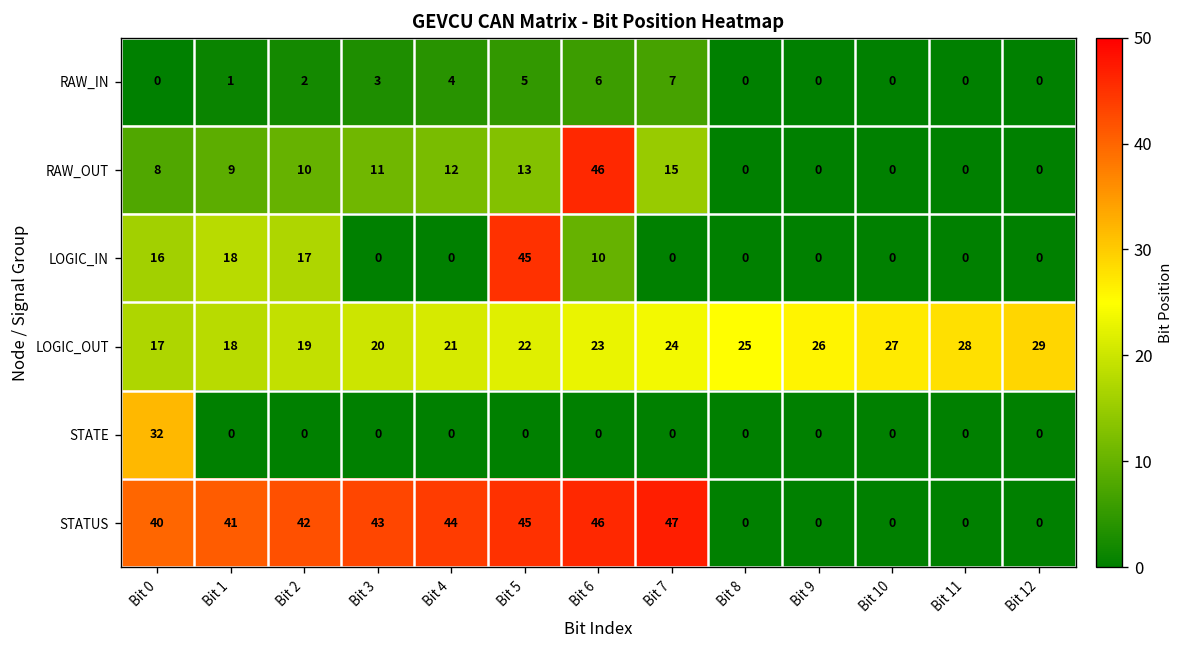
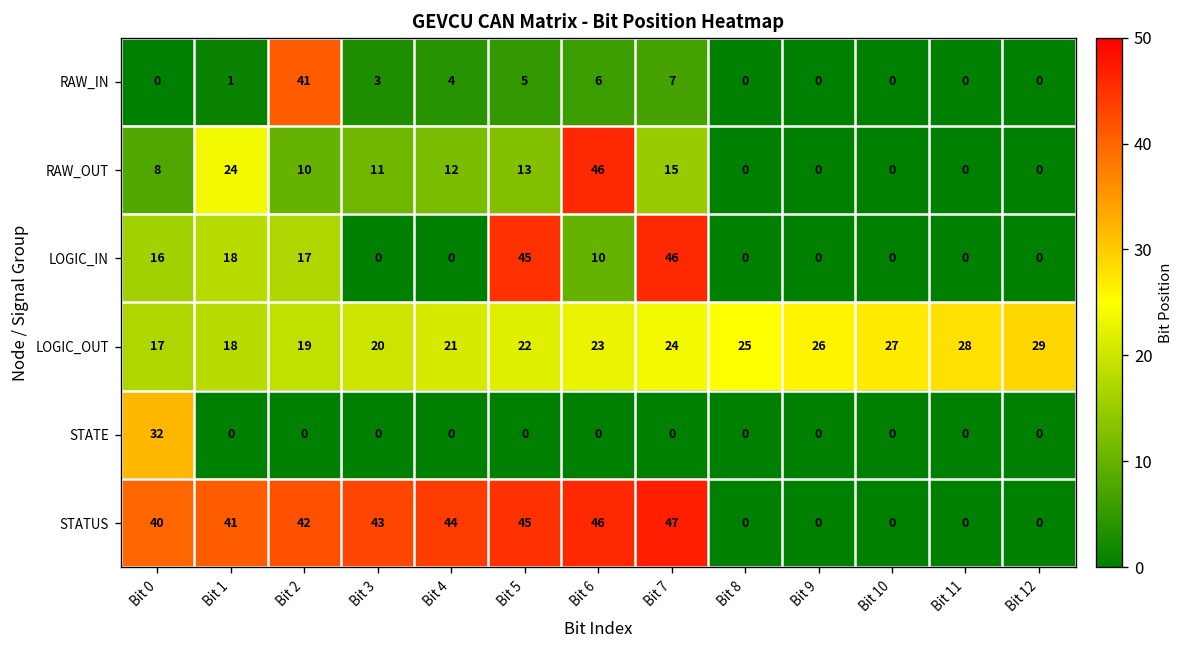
  {
    "RAW_IN": {
      "Bit 0": 0,
      "Bit 1": 1,
-     "Bit 2": 2,
+     "Bit 2": 41,
      "Bit 3": 3,
      "Bit 4": 4,
      "Bit 5": 5,
      "Bit 6": 6,
      "Bit 7": 7,
      "Bit 8": 0,
      "Bit 9": 0,
      "Bit 10": 0,
      "Bit 11": 0,
      "Bit 12": 0
    },
    "RAW_OUT": {
      "Bit 0": 8,
-     "Bit 1": 9,
+     "Bit 1": 24,
      "Bit 2": 10,
      "Bit 3": 11,
      "Bit 4": 12,
      "Bit 5": 13,
      "Bit 6": 46,
      "Bit 7": 15,
      "Bit 8": 0,
      "Bit 9": 0,
      "Bit 10": 0,
      "Bit 11": 0,
      "Bit 12": 0
    },
    "LOGIC_IN": {
      "Bit 0": 16,
      "Bit 1": 18,
      "Bit 2": 17,
      "Bit 3": 0,
      "Bit 4": 0,
      "Bit 5": 45,
      "Bit 6": 10,
-     "Bit 7": 0,
+     "Bit 7": 46,
      "Bit 8": 0,
      "Bit 9": 0,
      "Bit 10": 0,
      "Bit 11": 0,
      "Bit 12": 0
    },
    "LOGIC_OUT": {
      "Bit 0": 17,
      "Bit 1": 18,
      "Bit 2": 19,
      "Bit 3": 20,
      "Bit 4": 21,
      "Bit 5": 22,
      "Bit 6": 23,
      "Bit 7": 24,
      "Bit 8": 25,
      "Bit 9": 26,
      "Bit 10": 27,
      "Bit 11": 28,
      "Bit 12": 29
    },
    "STATE": {
      "Bit 0": 32,
      "Bit 1": 0,
      "Bit 2": 0,
      "Bit 3": 0,
      "Bit 4": 0,
      "Bit 5": 0,
      "Bit 6": 0,
      "Bit 7": 0,
      "Bit 8": 0,
      "Bit 9": 0,
      "Bit 10": 0,
      "Bit 11": 0,
      "Bit 12": 0
    },
    "STATUS": {
      "Bit 0": 40,
      "Bit 1": 41,
      "Bit 2": 42,
      "Bit 3": 43,
      "Bit 4": 44,
      "Bit 5": 45,
      "Bit 6": 46,
      "Bit 7": 47,
      "Bit 8": 0,
      "Bit 9": 0,
      "Bit 10": 0,
      "Bit 11": 0,
      "Bit 12": 0
    }
  }
